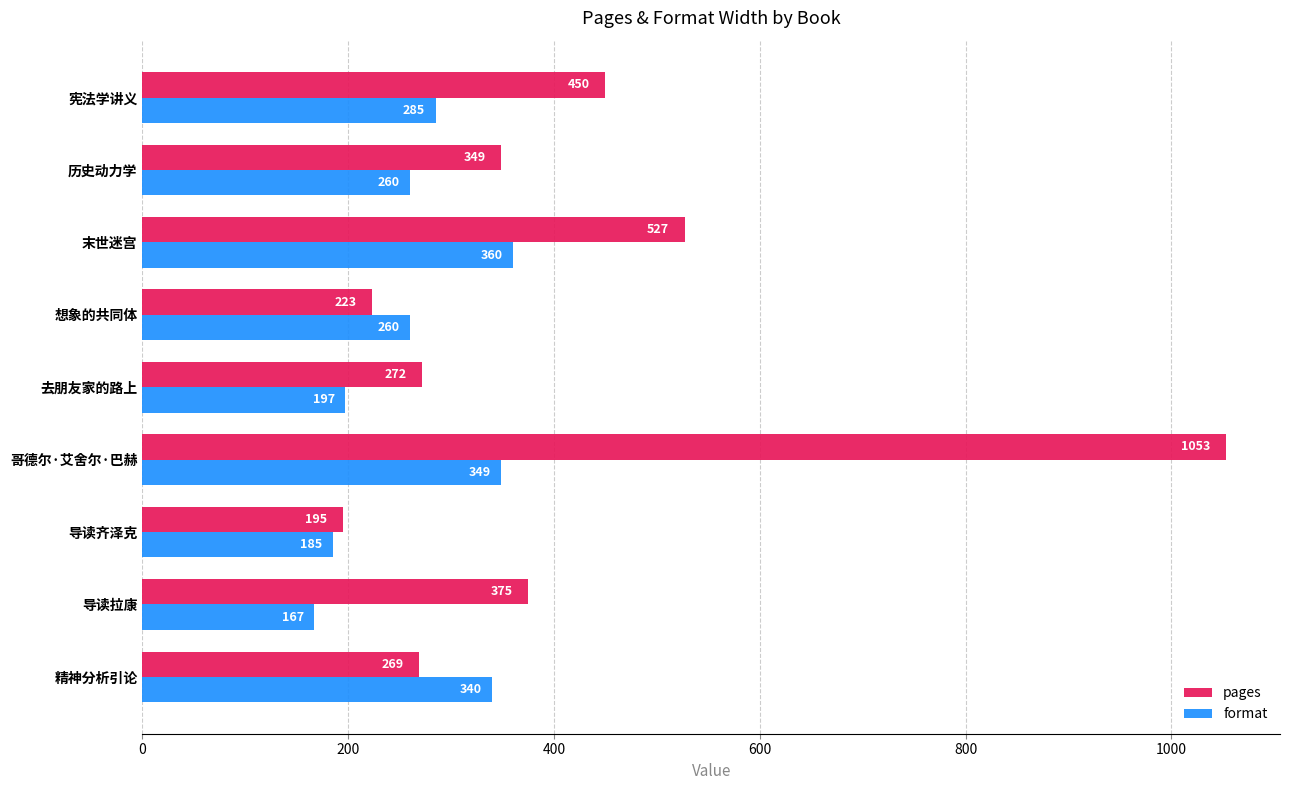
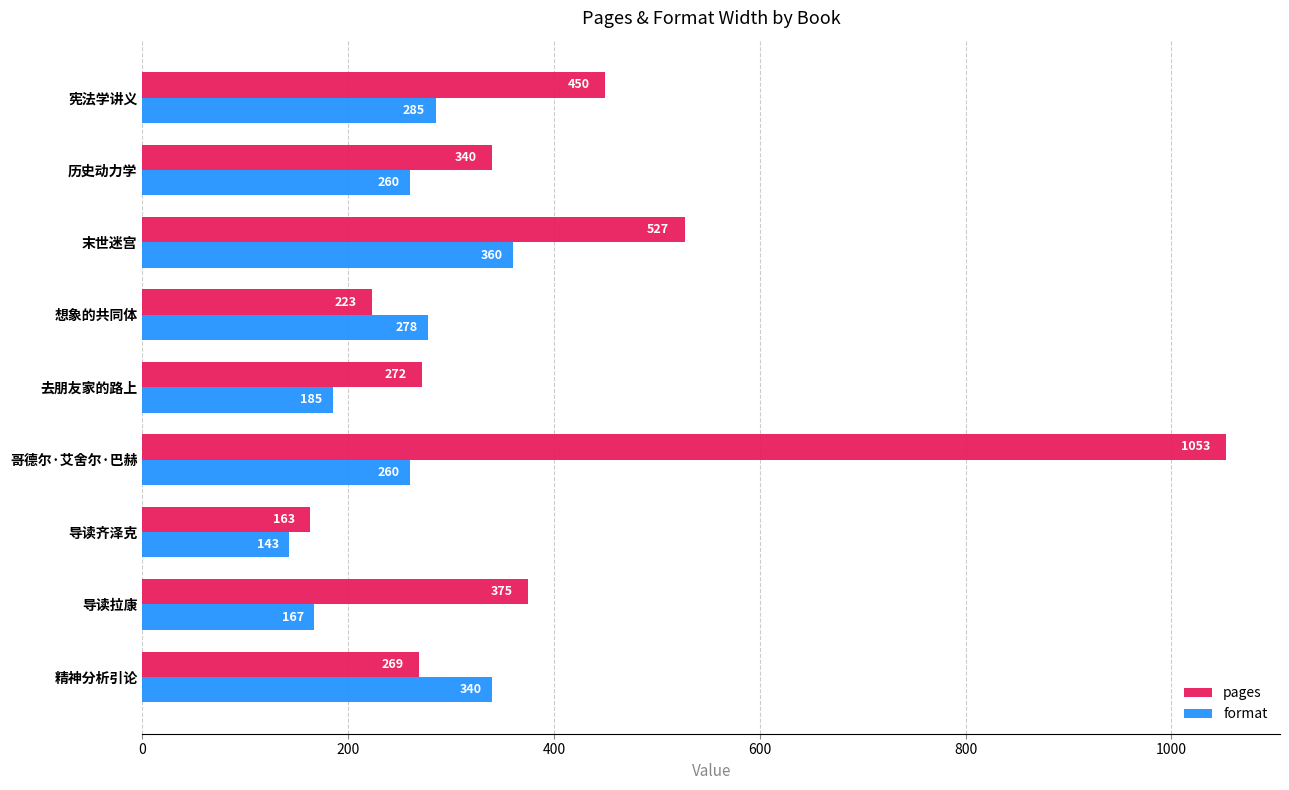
  {
    "pages": {
      "宪法学讲义": 450,
-     "历史动力学": 349,
+     "历史动力学": 340,
      "末世迷宫": 527,
      "想象的共同体": 223,
      "去朋友家的路上": 272,
      "哥德尔·艾舍尔·巴赫": 1053,
-     "导读齐泽克": 195,
+     "导读齐泽克": 163,
      "导读拉康": 375,
      "精神分析引论": 269
    },
    "format": {
      "宪法学讲义": 285,
      "历史动力学": 260,
      "末世迷宫": 360,
-     "想象的共同体": 260,
-     "去朋友家的路上": 197,
-     "哥德尔·艾舍尔·巴赫": 349,
-     "导读齐泽克": 185,
+     "想象的共同体": 278,
+     "去朋友家的路上": 185,
+     "哥德尔·艾舍尔·巴赫": 260,
+     "导读齐泽克": 143,
      "导读拉康": 167,
      "精神分析引论": 340
    }
  }
